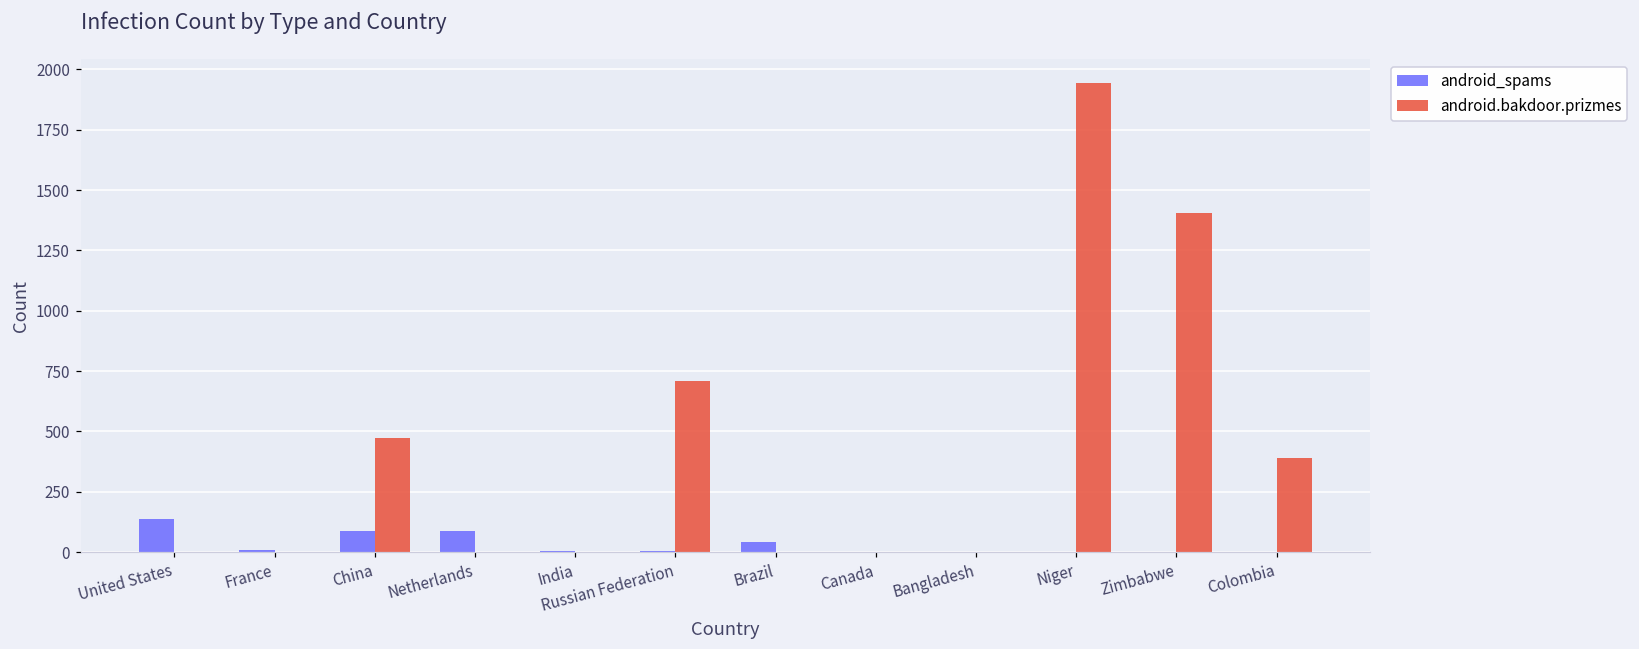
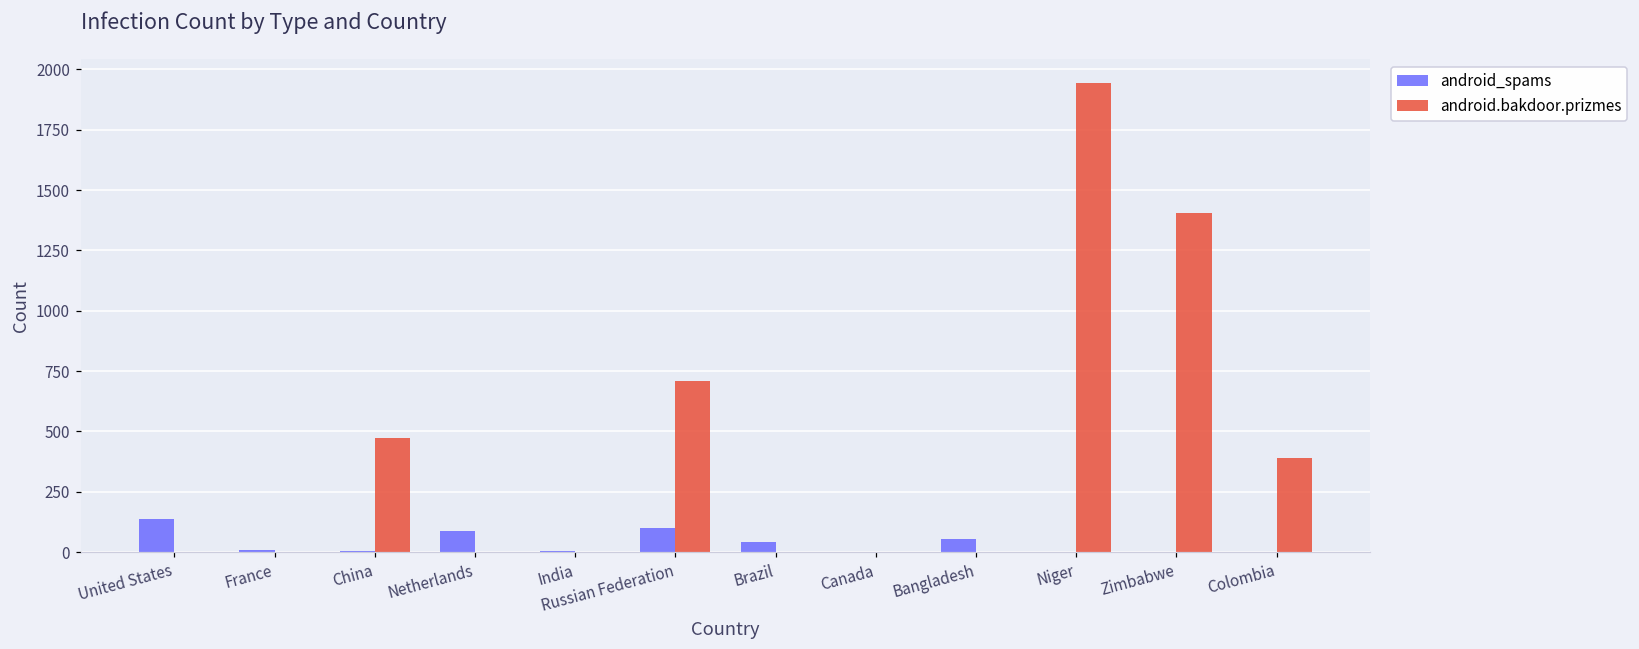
  {
    "android_spams": {
      "United States": 140,
-     "China": 90,
+     "China": 10,
      "Netherlands": 90,
-     "Russian Federation": 0,
+     "Russian Federation": 100,
      "Brazil": 40,
-     "Bangladesh": 0,
+     "Bangladesh": 60,
      "Niger": 0,
      "Zimbabwe": 0,
      "Colombia": 0
    },
    "android.bakdoor.prizmes": {
      "United States": 0,
      "France": 0,
      "China": 470,
      "Netherlands": 0,
      "India": 0,
      "Russian Federation": 710,
      "Brazil": 0,
      "Canada": 0,
      "Bangladesh": 0,
      "Niger": 1950,
      "Zimbabwe": 1410,
      "Colombia": 390
    }
  }
